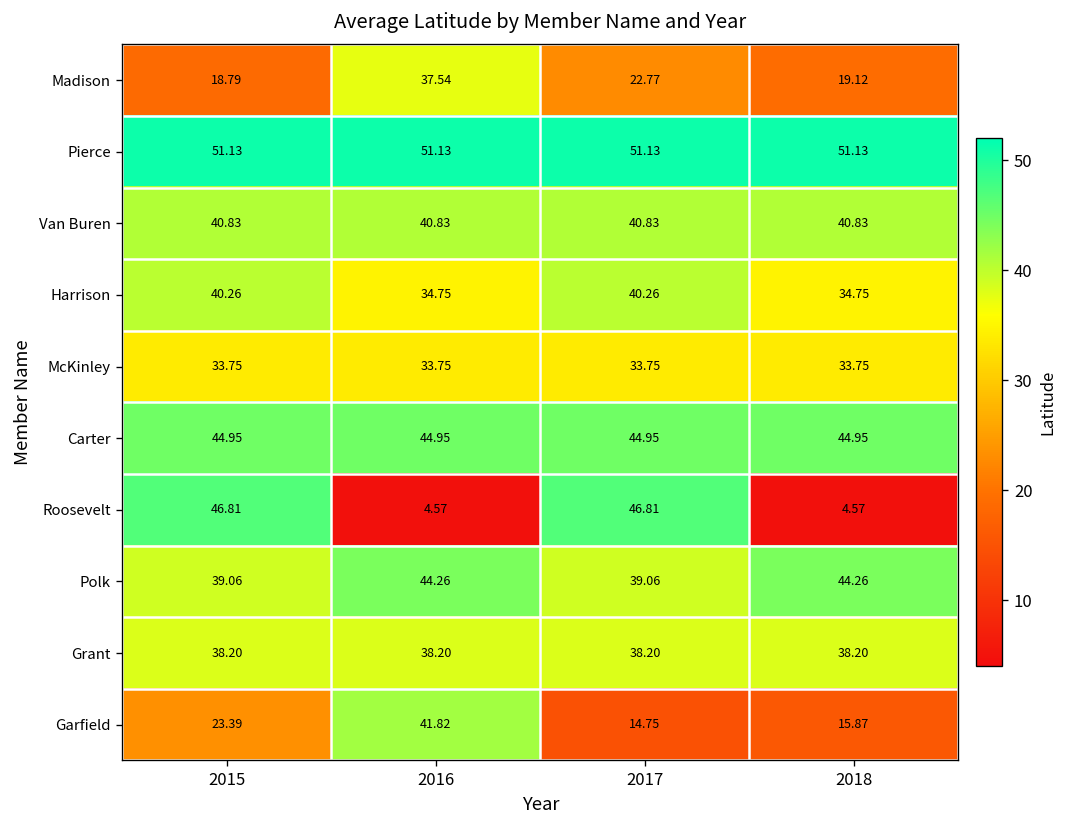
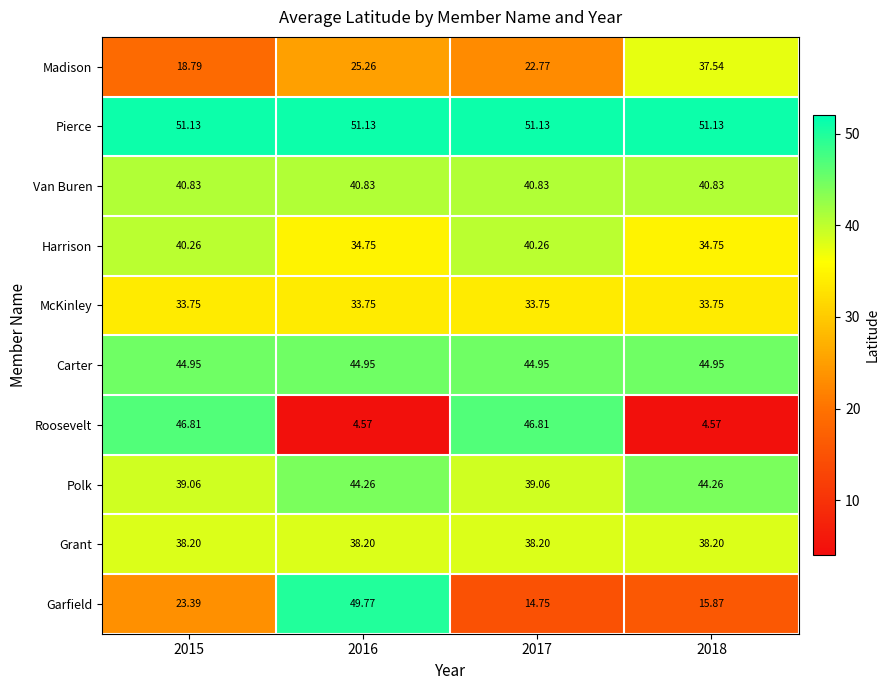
  {
    "Madison": {
      "2015": 18.79,
-     "2016": 37.54,
+     "2016": 25.26,
      "2017": 22.77,
-     "2018": 19.12
+     "2018": 37.54
    },
    "Pierce": {
      "2015": 51.13,
      "2016": 51.13,
      "2017": 51.13,
      "2018": 51.13
    },
    "Van Buren": {
      "2015": 40.83,
      "2016": 40.83,
      "2017": 40.83,
      "2018": 40.83
    },
    "Harrison": {
      "2015": 40.26,
      "2016": 34.75,
      "2017": 40.26,
      "2018": 34.75
    },
    "McKinley": {
      "2015": 33.75,
      "2016": 33.75,
      "2017": 33.75,
      "2018": 33.75
    },
    "Carter": {
      "2015": 44.95,
      "2016": 44.95,
      "2017": 44.95,
      "2018": 44.95
    },
    "Roosevelt": {
      "2015": 46.81,
      "2016": 4.57,
      "2017": 46.81,
      "2018": 4.57
    },
    "Polk": {
      "2015": 39.06,
      "2016": 44.26,
      "2017": 39.06,
      "2018": 44.26
    },
    "Grant": {
      "2015": 38.20,
      "2016": 38.20,
      "2017": 38.20,
      "2018": 38.20
    },
    "Garfield": {
      "2015": 23.39,
-     "2016": 41.82,
+     "2016": 49.77,
      "2017": 14.75,
      "2018": 15.87
    }
  }
